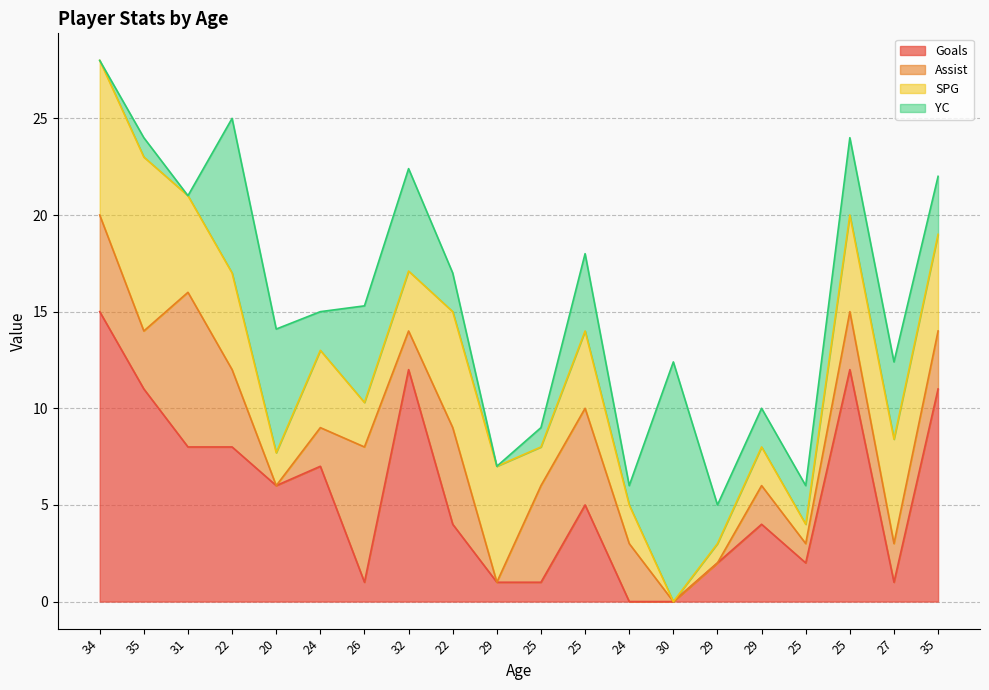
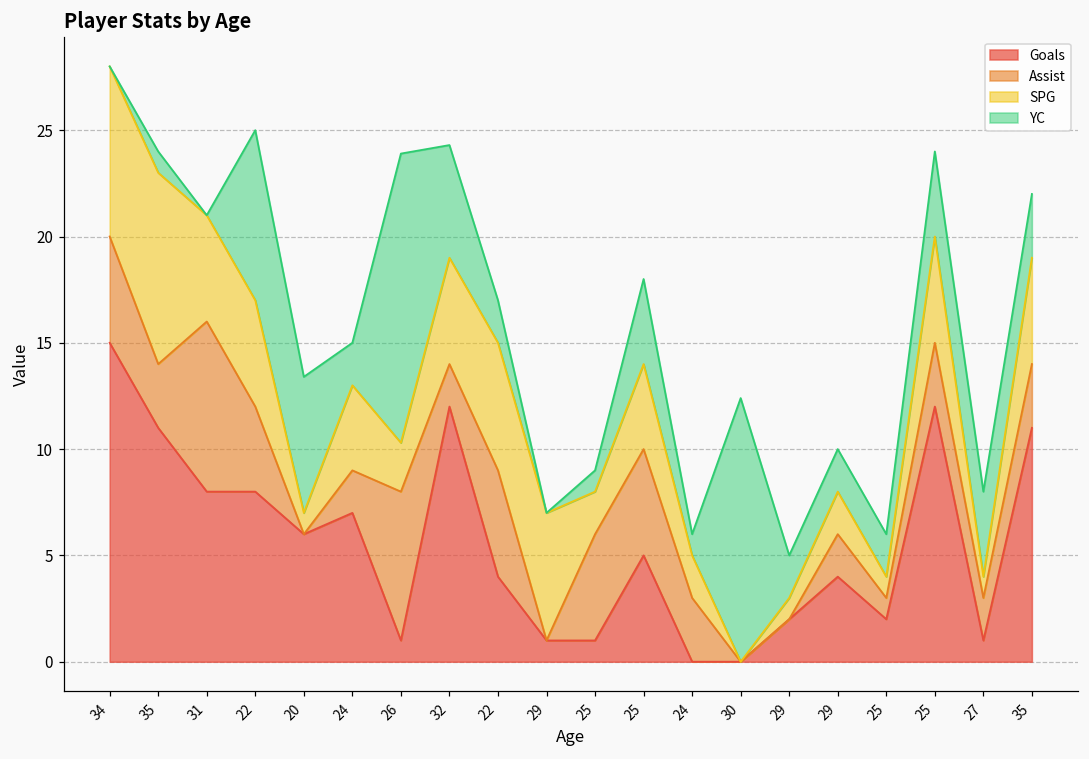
  {
    "SPG": {
-     "20": 1.7,
+     "20": 1.0,
      "26": 2.3,
-     "32": 3.1,
-     "27": 5.4
+     "32": 5.0,
+     "27": 1.0
    },
    "YC": {
      "20": 6.4,
-     "26": 5.0,
+     "26": 13.6,
      "32": 5.3,
      "30": 12.4,
      "27": 4.0
    }
  }
